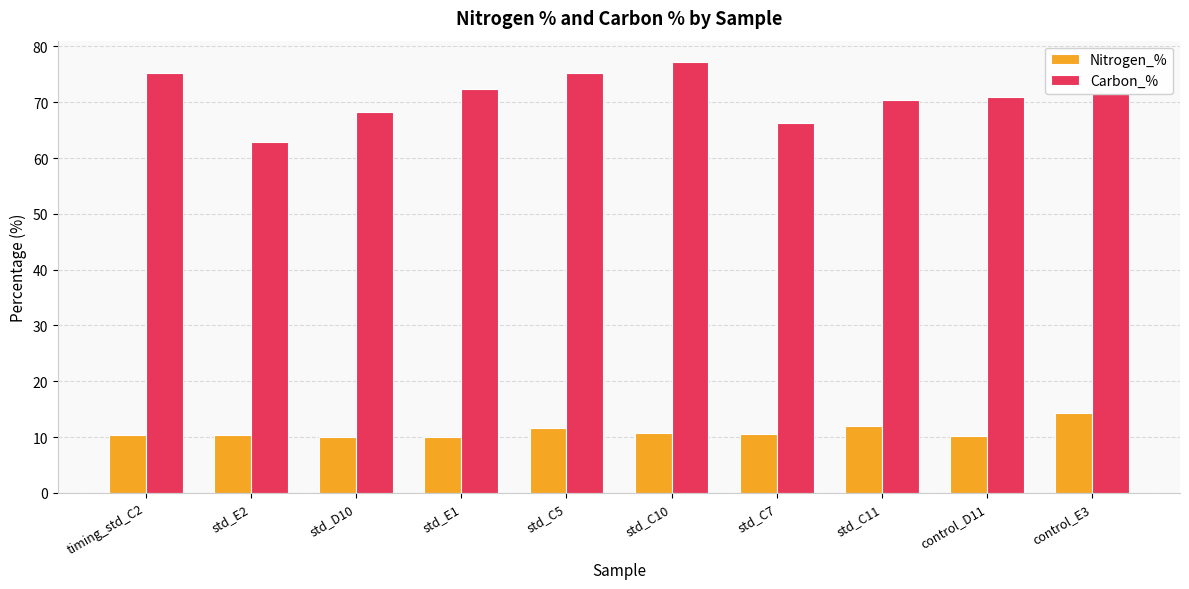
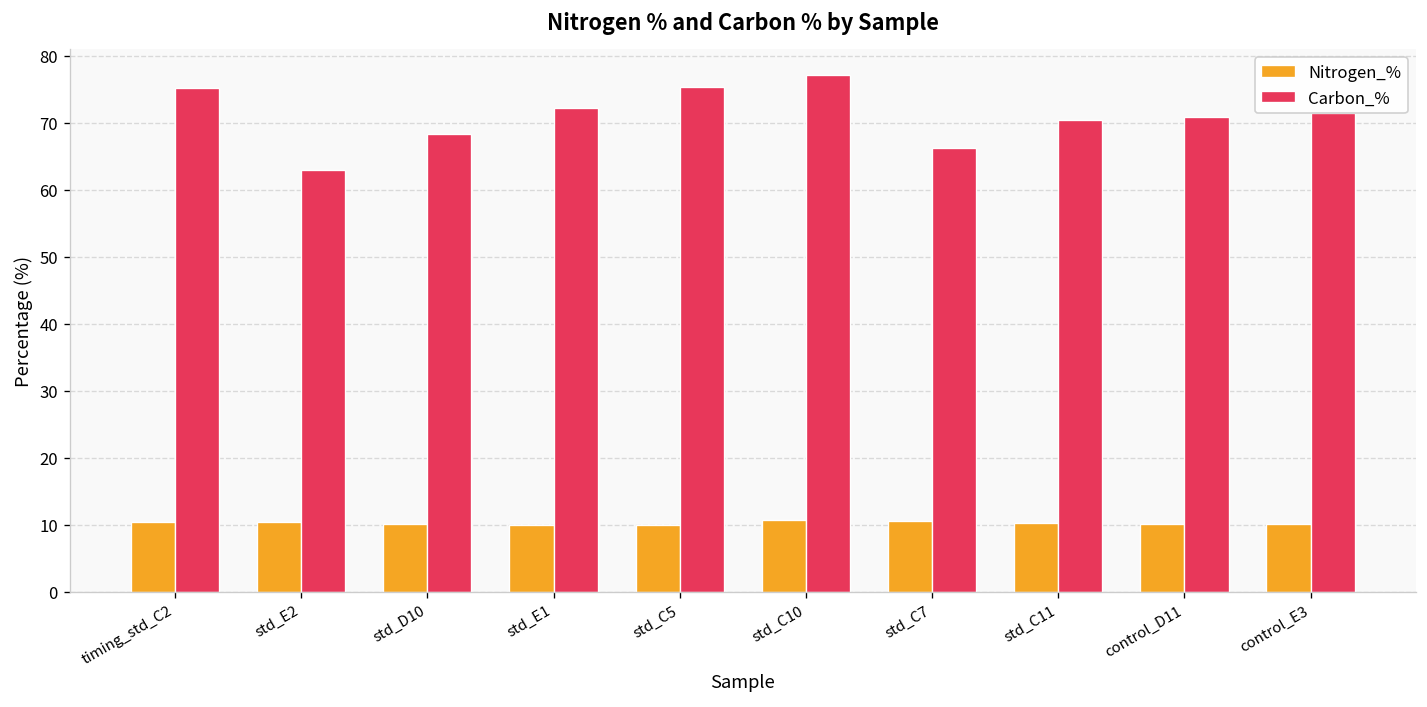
  {
    "Nitrogen_%": {
      "timing_std_C2": 10,
      "std_E2": 10,
      "std_D10": 10,
      "std_E1": 10,
-     "std_C5": 12,
+     "std_C5": 10,
      "std_C10": 11,
      "std_C7": 11,
-     "std_C11": 12,
+     "std_C11": 10,
      "control_D11": 10,
-     "control_E3": 14
+     "control_E3": 10
    },
    "Carbon_%": {
      "timing_std_C2": 75,
      "std_E2": 63,
      "std_D10": 68,
      "std_E1": 72,
      "std_C5": 75,
      "std_C10": 77,
      "std_C7": 66,
      "std_C11": 70,
      "control_D11": 71,
      "control_E3": 71
    }
  }
